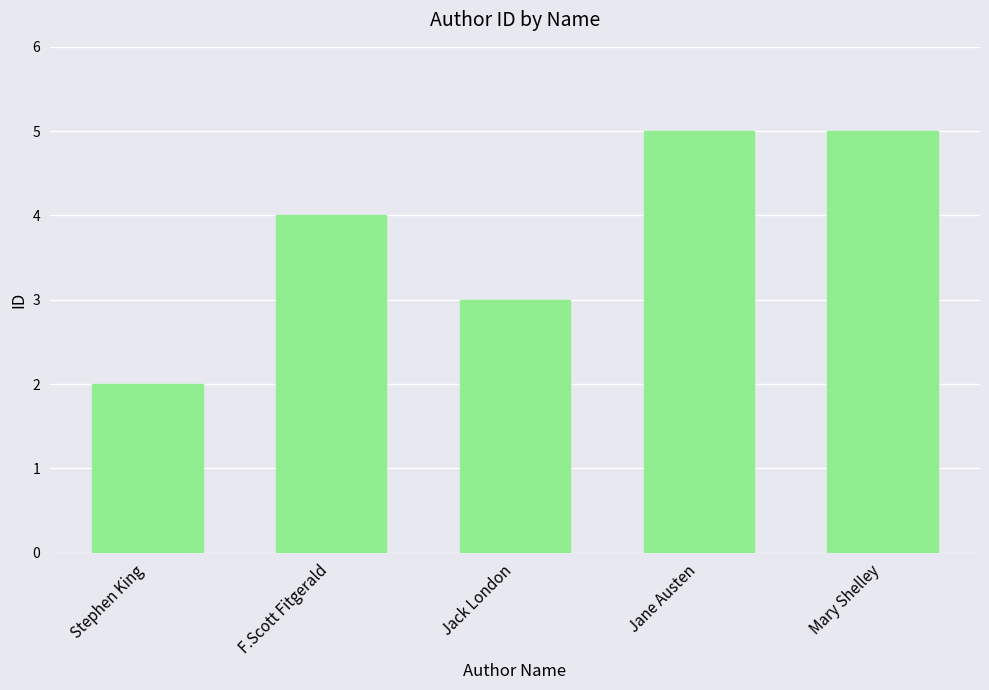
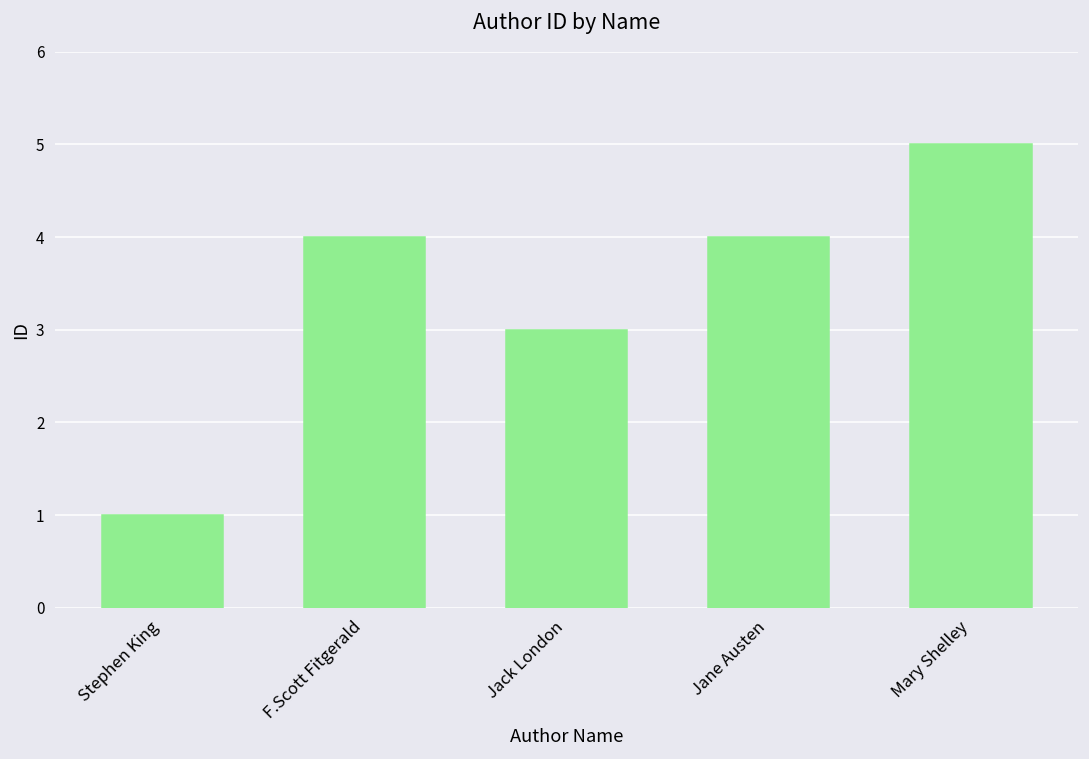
  {
-   "Stephen King": 2,
+   "Stephen King": 1,
    "F.Scott Fitgerald": 4,
    "Jack London": 3,
-   "Jane Austen": 5,
+   "Jane Austen": 4,
    "Mary Shelley": 5
  }
